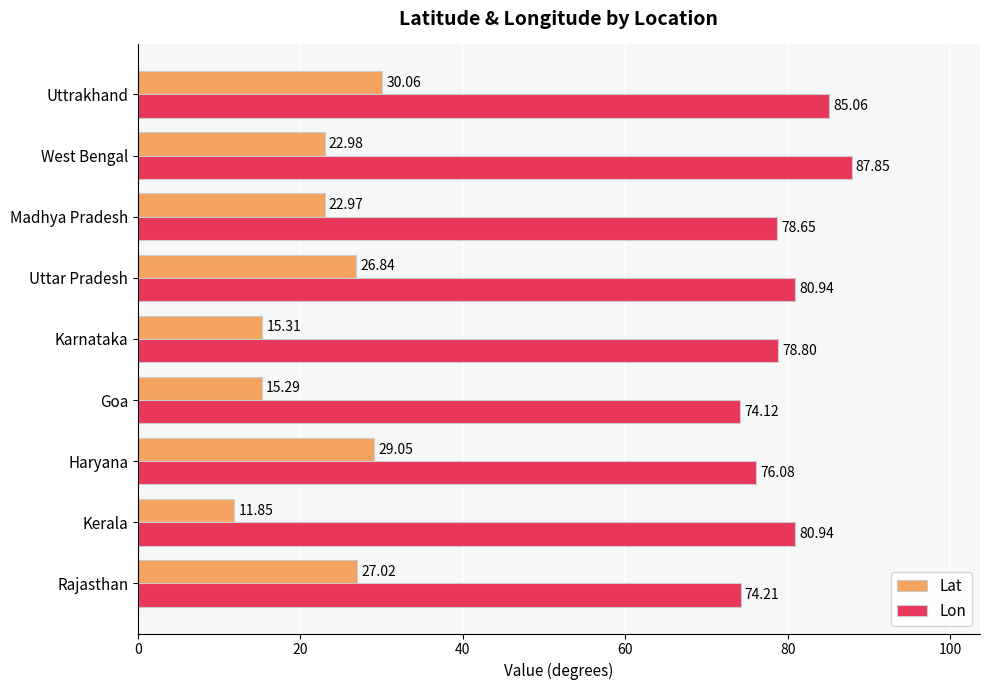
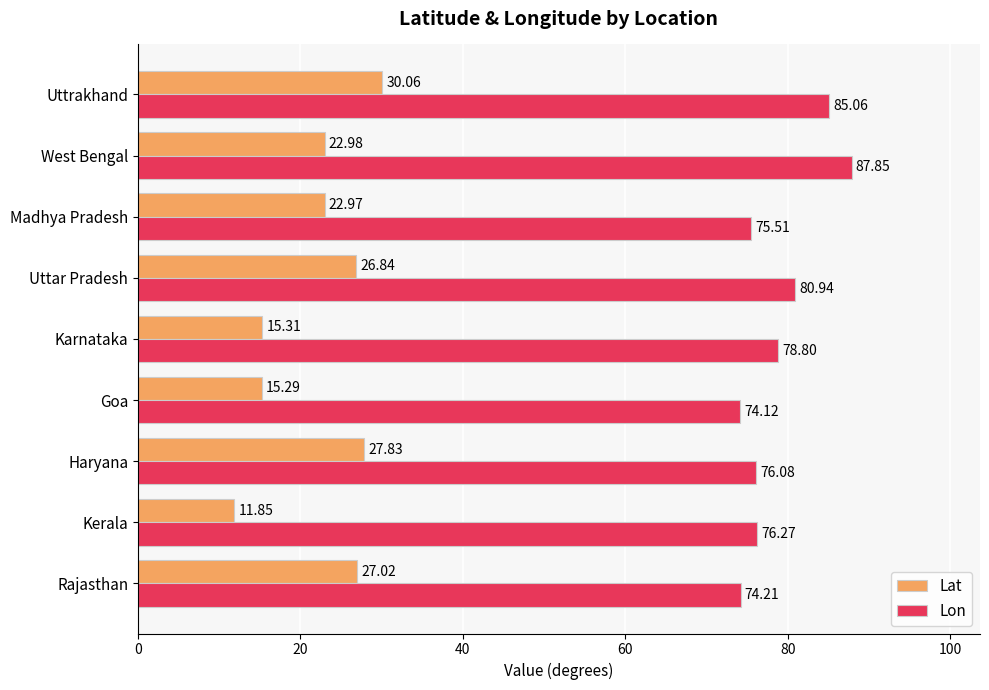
  {
    "Lat": {
      "Uttrakhand": 30.06,
      "West Bengal": 22.98,
      "Madhya Pradesh": 22.97,
      "Uttar Pradesh": 26.84,
      "Karnataka": 15.31,
      "Goa": 15.29,
-     "Haryana": 29.05,
+     "Haryana": 27.83,
      "Kerala": 11.85,
      "Rajasthan": 27.02
    },
    "Lon": {
      "Uttrakhand": 85.06,
      "West Bengal": 87.85,
-     "Madhya Pradesh": 78.65,
+     "Madhya Pradesh": 75.51,
      "Uttar Pradesh": 80.94,
      "Karnataka": 78.80,
      "Goa": 74.12,
      "Haryana": 76.08,
-     "Kerala": 80.94,
+     "Kerala": 76.27,
      "Rajasthan": 74.21
    }
  }
